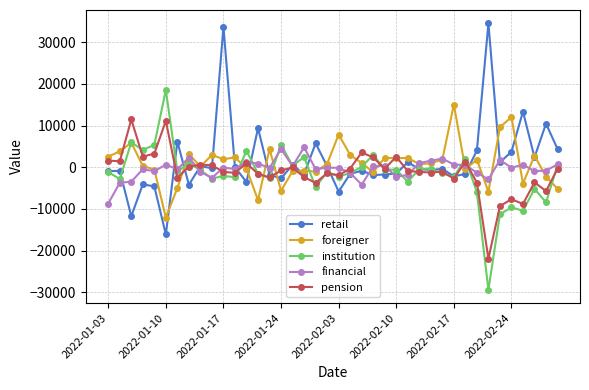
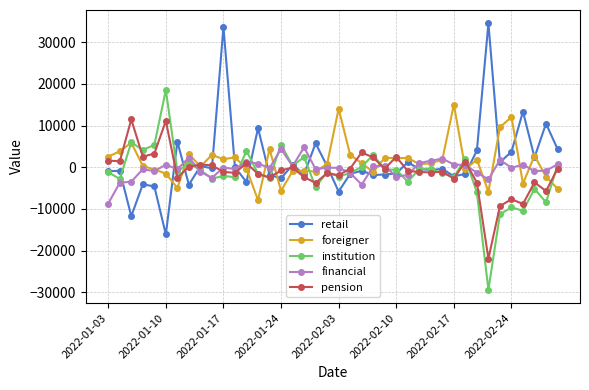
  {
    "retail": {
      "2022-01-10": -16000,
      "2022-01-17": 34000,
      "2022-01-24": -3000,
      "2022-02-03": -6000,
      "2022-02-10": -2000,
      "2022-02-24": 4000
    },
    "foreigner": {
      "2022-01-03": 3000,
-     "2022-01-10": -12000,
+     "2022-01-10": -1000,
      "2022-01-17": 2000,
      "2022-01-24": -6000,
-     "2022-02-03": 8000,
+     "2022-02-03": 14000,
      "2022-02-17": 15000,
      "2022-02-24": 12000
    },
    "institution": {
      "2022-01-10": 19000,
      "2022-01-17": -2000,
      "2022-01-24": 5000,
      "2022-02-10": -1000,
      "2022-02-24": -10000
    },
    "financial": {
      "2022-01-03": -9000,
      "2022-01-10": 1000,
      "2022-01-17": 0,
      "2022-01-24": 4000,
      "2022-02-03": 0,
      "2022-02-10": -2000,
      "2022-02-17": 1000,
      "2022-02-24": 0
    },
    "pension": {
      "2022-01-03": 2000,
      "2022-01-10": 11000,
      "2022-01-17": -1000,
      "2022-01-24": -1000,
      "2022-02-24": -8000
    }
  }
